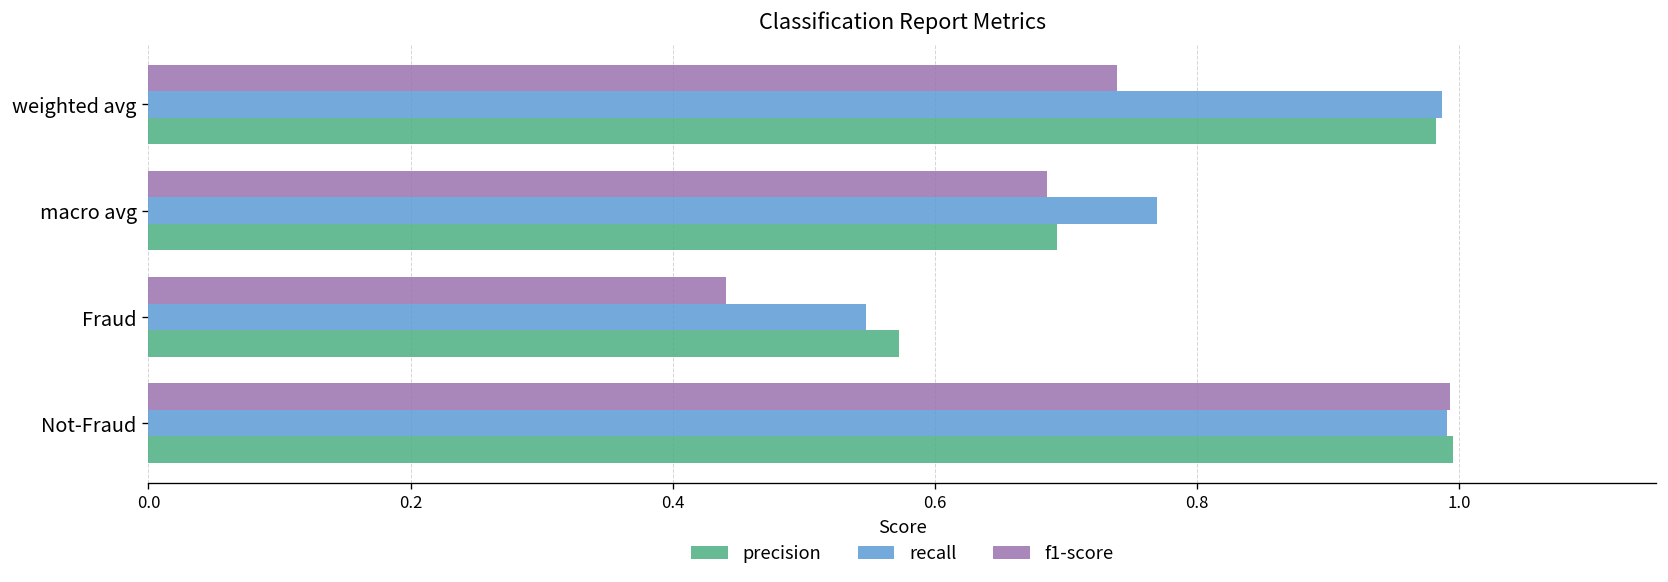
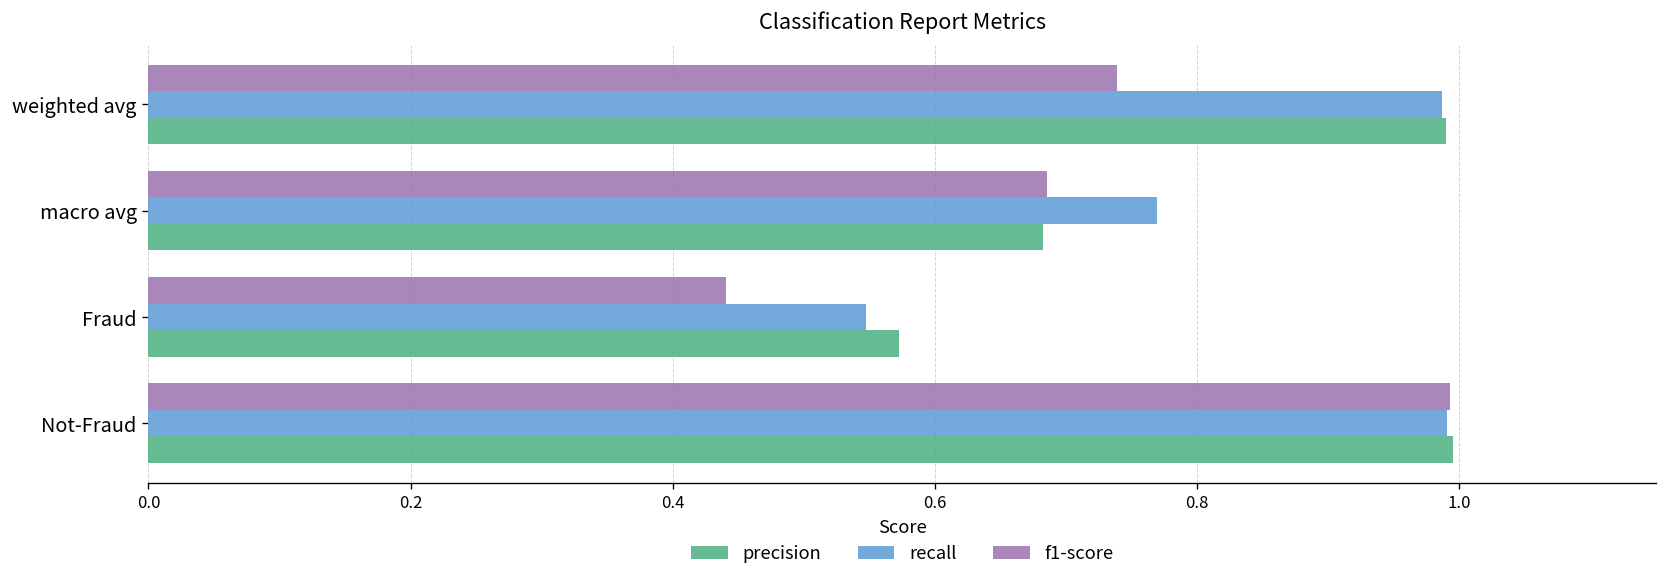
  {
    "precision": {
-     "weighted avg": 0.982,
-     "macro avg": 0.693,
+     "weighted avg": 0.989,
+     "macro avg": 0.682,
      "Fraud": 0.573,
      "Not-Fraud": 0.996
    },
    "recall": {
      "weighted avg": 0.986,
      "macro avg": 0.769,
      "Fraud": 0.547,
      "Not-Fraud": 0.991
    },
    "f1-score": {
      "weighted avg": 0.739,
      "macro avg": 0.685,
      "Fraud": 0.441,
      "Not-Fraud": 0.993
    }
  }
